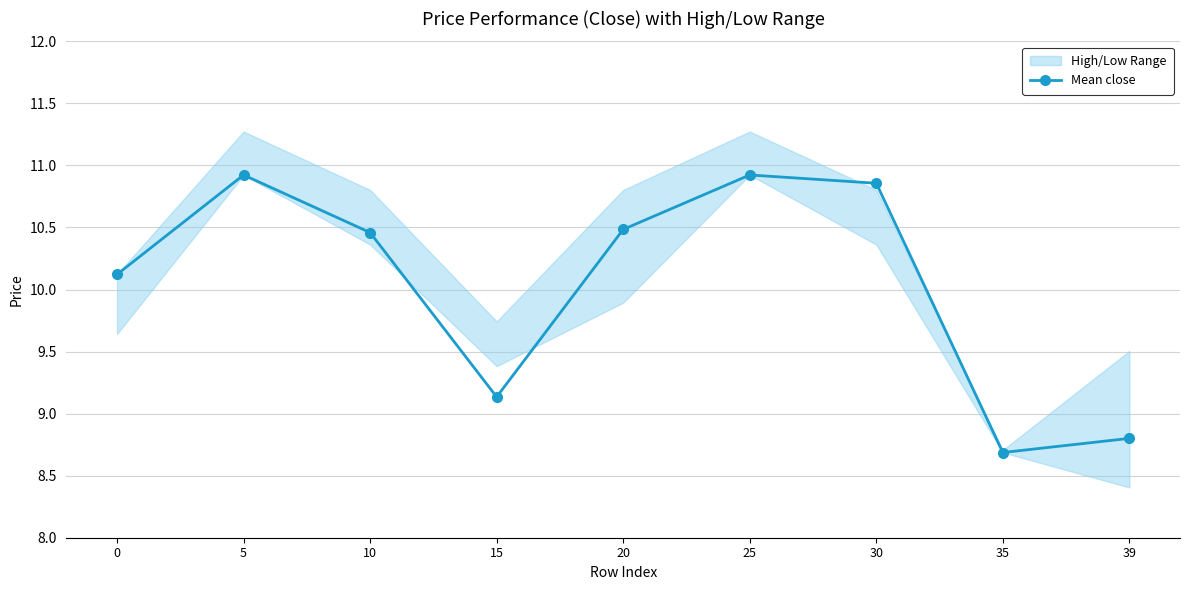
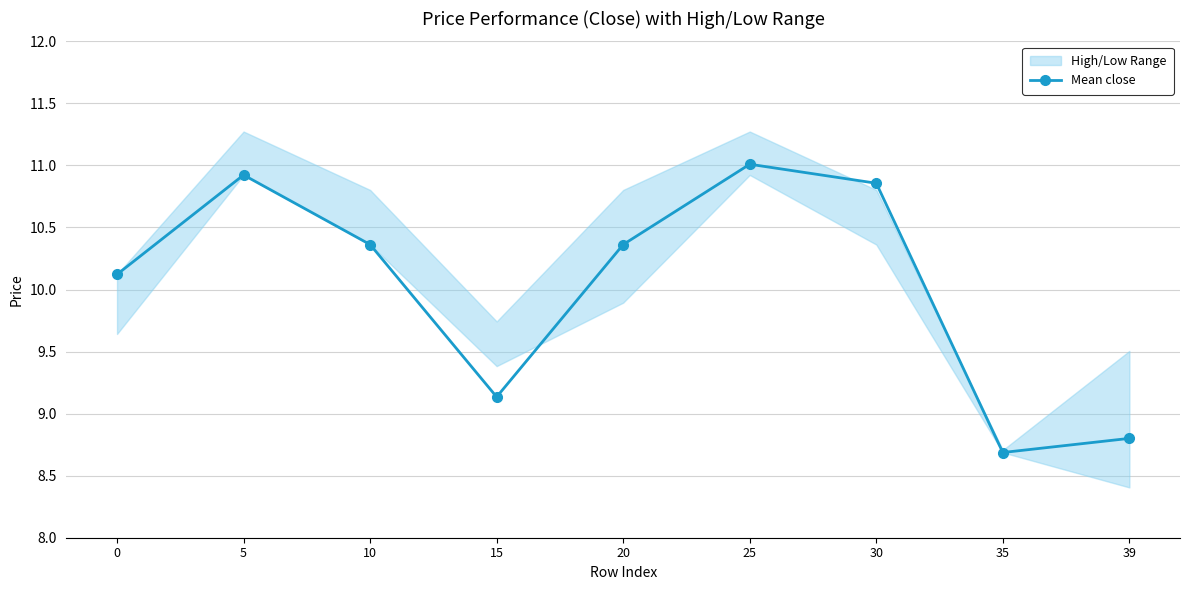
  {
    "Mean close": {
      "5": 10.92,
-     "10": 10.46,
+     "10": 10.36,
      "15": 9.13,
-     "20": 10.48,
-     "25": 10.92,
+     "20": 10.36,
+     "25": 11.01,
      "30": 10.86,
      "39": 8.80
    }
  }
